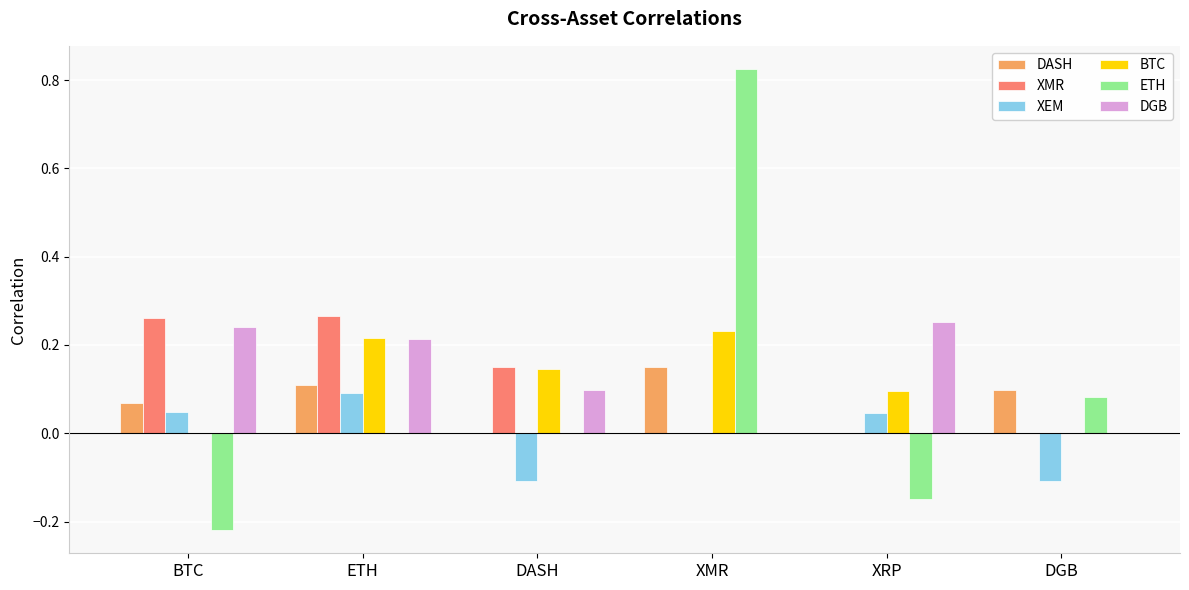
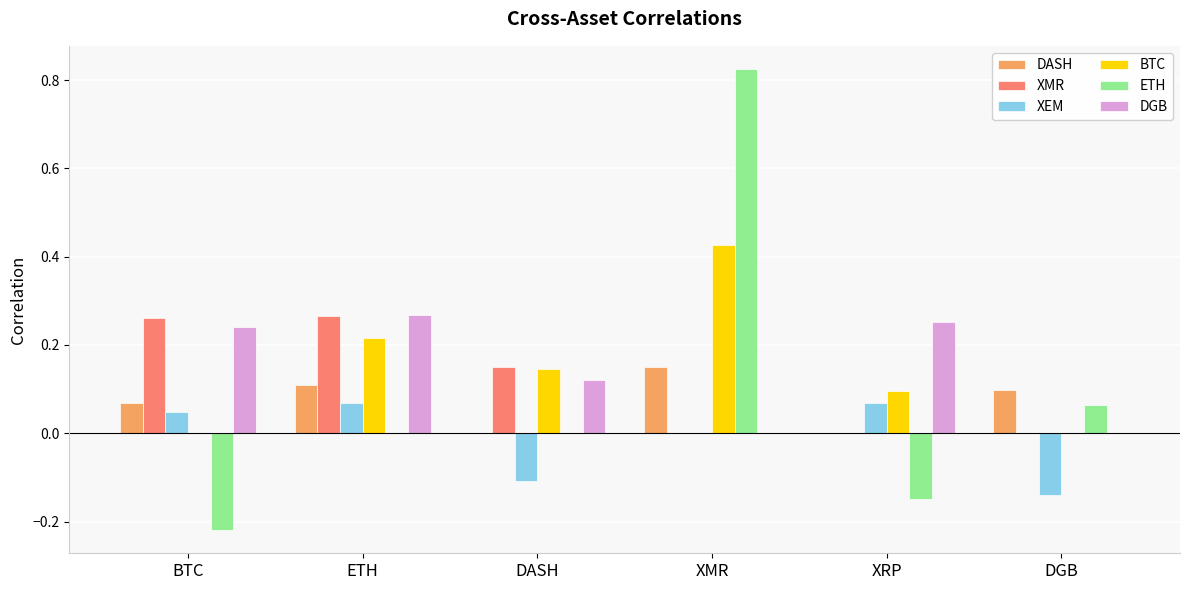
  {
    "XEM": {
      "BTC": 0.05,
-     "ETH": 0.09,
+     "ETH": 0.07,
      "DASH": -0.11,
      "XMR": 0.00,
-     "XRP": 0.05,
-     "DGB": -0.11
+     "XRP": 0.07,
+     "DGB": -0.14
    },
    "BTC": {
      "BTC": 0.00,
      "ETH": 0.22,
      "DASH": 0.15,
-     "XMR": 0.23,
+     "XMR": 0.43,
      "XRP": 0.10,
      "DGB": 0.00
    },
    "ETH": {
      "BTC": -0.22,
      "ETH": 0.00,
      "DASH": 0.00,
      "XMR": 0.83,
      "XRP": -0.15,
-     "DGB": 0.08
+     "DGB": 0.06
    },
    "DGB": {
      "BTC": 0.24,
-     "ETH": 0.21,
-     "DASH": 0.10,
+     "ETH": 0.27,
+     "DASH": 0.12,
      "XMR": 0.00,
      "XRP": 0.25,
      "DGB": 0.00
    }
  }
